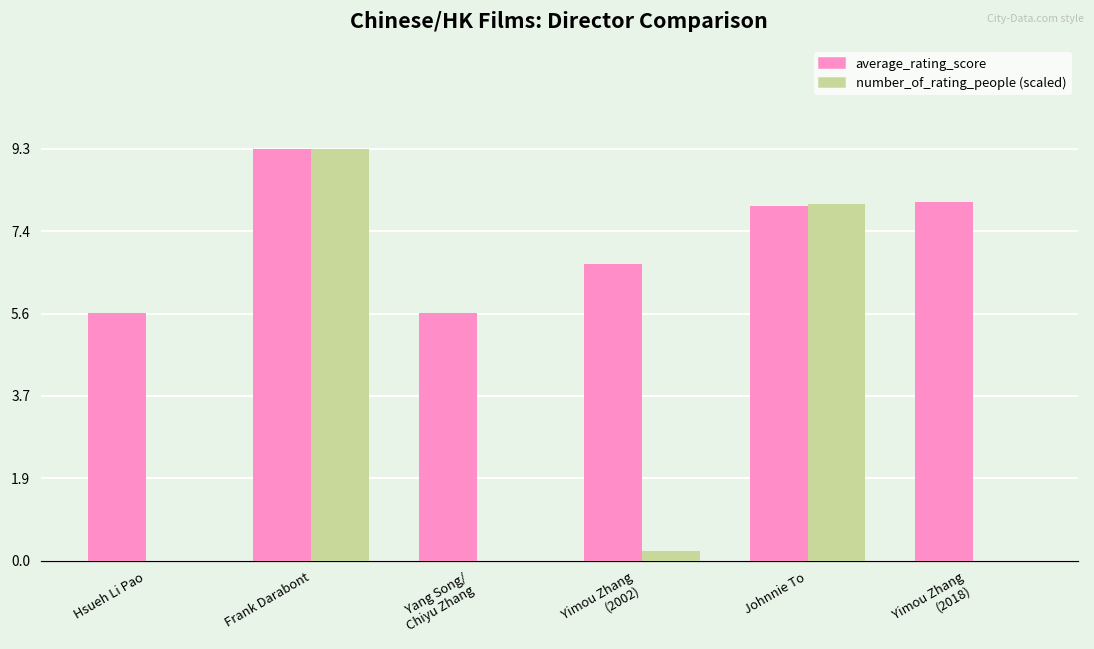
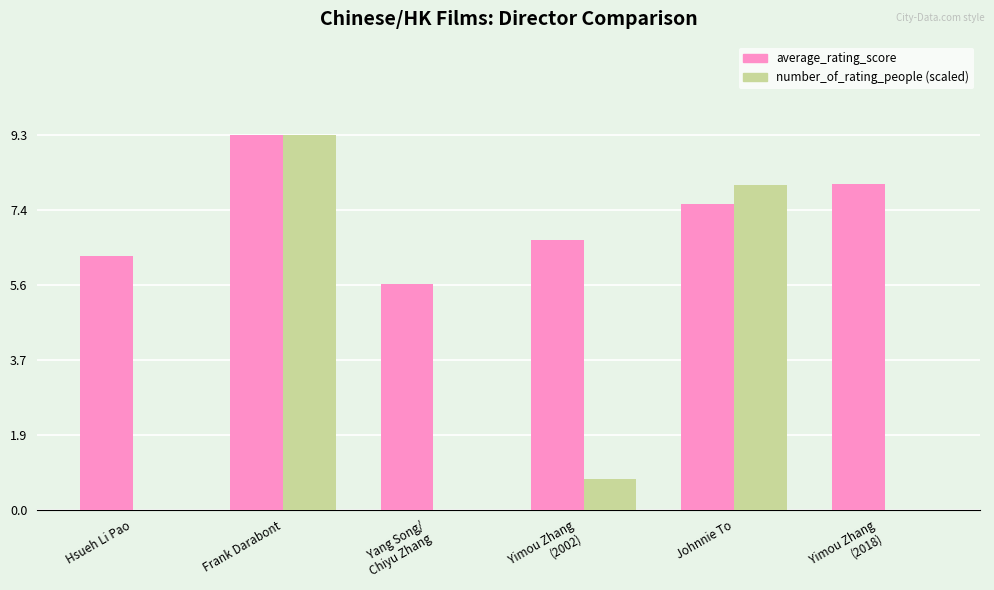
  {
    "average_rating_score": {
-     "Hsueh Li Pao": 5.6,
+     "Hsueh Li Pao": 6.3,
      "Frank Darabont": 9.3,
      "Yang Song/ Chiyu Zhang": 5.6,
      "Yimou Zhang (2002)": 6.7,
-     "Johnnie To": 8.0,
+     "Johnnie To": 7.6,
      "Yimou Zhang (2018)": 8.1
    },
    "number_of_rating_people (scaled)": {
      "Frank Darabont": 9.3,
-     "Yimou Zhang (2002)": 0.2,
+     "Yimou Zhang (2002)": 0.8,
      "Johnnie To": 8.1
    }
  }
